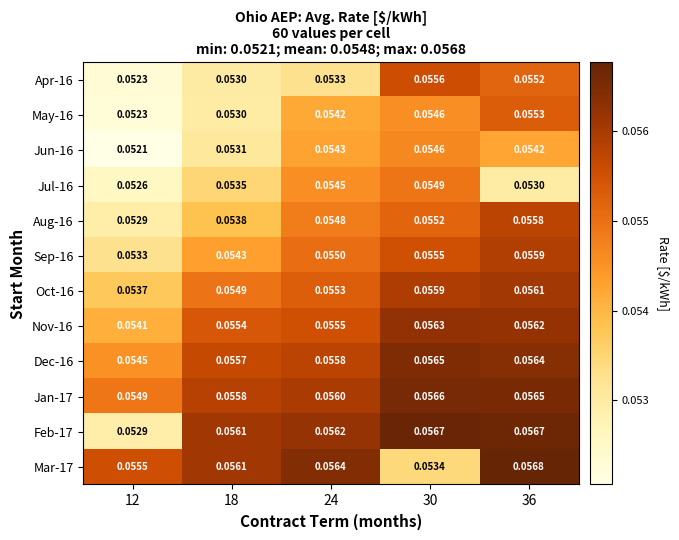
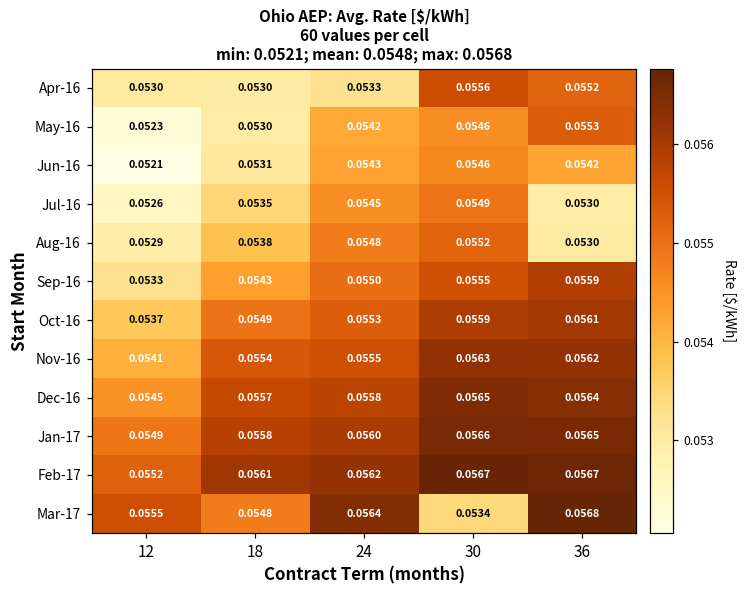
  {
    "Apr-16": {
-     "12": 0.0523,
+     "12": 0.0530,
      "18": 0.0530,
      "24": 0.0533,
      "30": 0.0556,
      "36": 0.0552
    },
    "May-16": {
      "12": 0.0523,
      "18": 0.0530,
      "24": 0.0542,
      "30": 0.0546,
      "36": 0.0553
    },
    "Jun-16": {
      "12": 0.0521,
      "18": 0.0531,
      "24": 0.0543,
      "30": 0.0546,
      "36": 0.0542
    },
    "Jul-16": {
      "12": 0.0526,
      "18": 0.0535,
      "24": 0.0545,
      "30": 0.0549,
      "36": 0.0530
    },
    "Aug-16": {
      "12": 0.0529,
      "18": 0.0538,
      "24": 0.0548,
      "30": 0.0552,
-     "36": 0.0558
+     "36": 0.0530
    },
    "Sep-16": {
      "12": 0.0533,
      "18": 0.0543,
      "24": 0.0550,
      "30": 0.0555,
      "36": 0.0559
    },
    "Oct-16": {
      "12": 0.0537,
      "18": 0.0549,
      "24": 0.0553,
      "30": 0.0559,
      "36": 0.0561
    },
    "Nov-16": {
      "12": 0.0541,
      "18": 0.0554,
      "24": 0.0555,
      "30": 0.0563,
      "36": 0.0562
    },
    "Dec-16": {
      "12": 0.0545,
      "18": 0.0557,
      "24": 0.0558,
      "30": 0.0565,
      "36": 0.0564
    },
    "Jan-17": {
      "12": 0.0549,
      "18": 0.0558,
      "24": 0.0560,
      "30": 0.0566,
      "36": 0.0565
    },
    "Feb-17": {
-     "12": 0.0529,
+     "12": 0.0552,
      "18": 0.0561,
      "24": 0.0562,
      "30": 0.0567,
      "36": 0.0567
    },
    "Mar-17": {
      "12": 0.0555,
-     "18": 0.0561,
+     "18": 0.0548,
      "24": 0.0564,
      "30": 0.0534,
      "36": 0.0568
    }
  }
